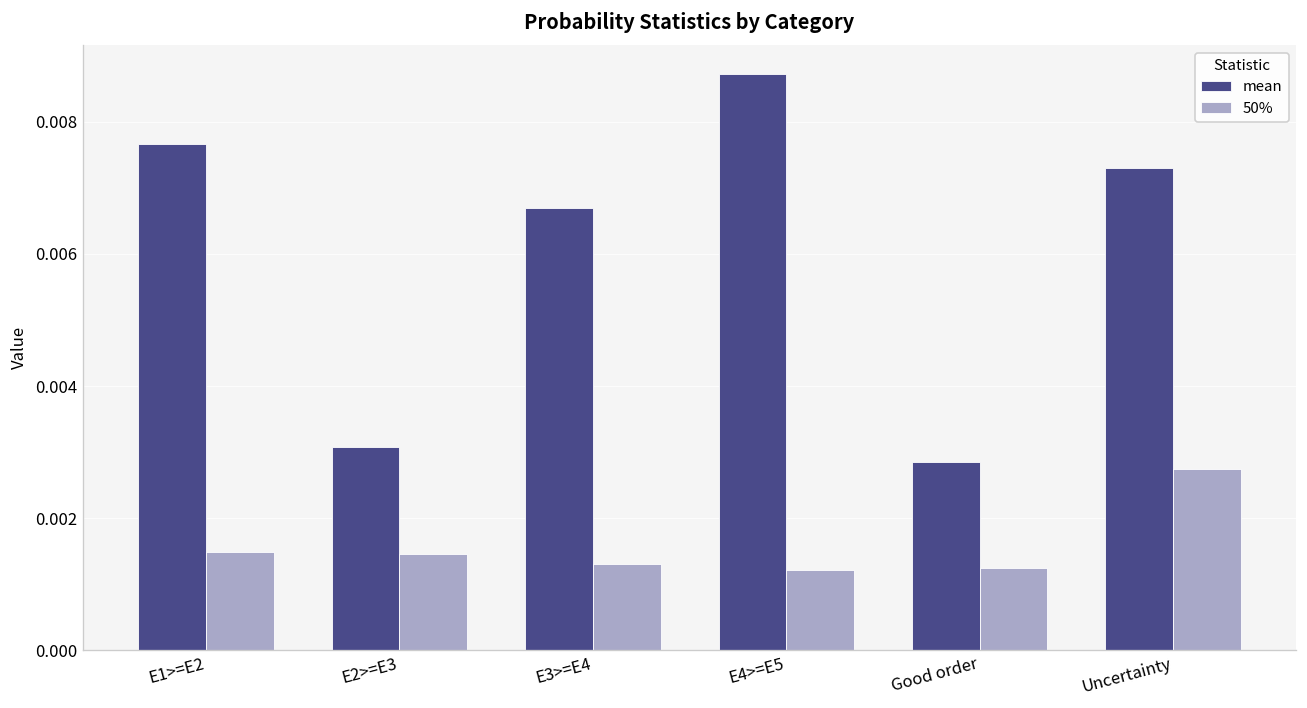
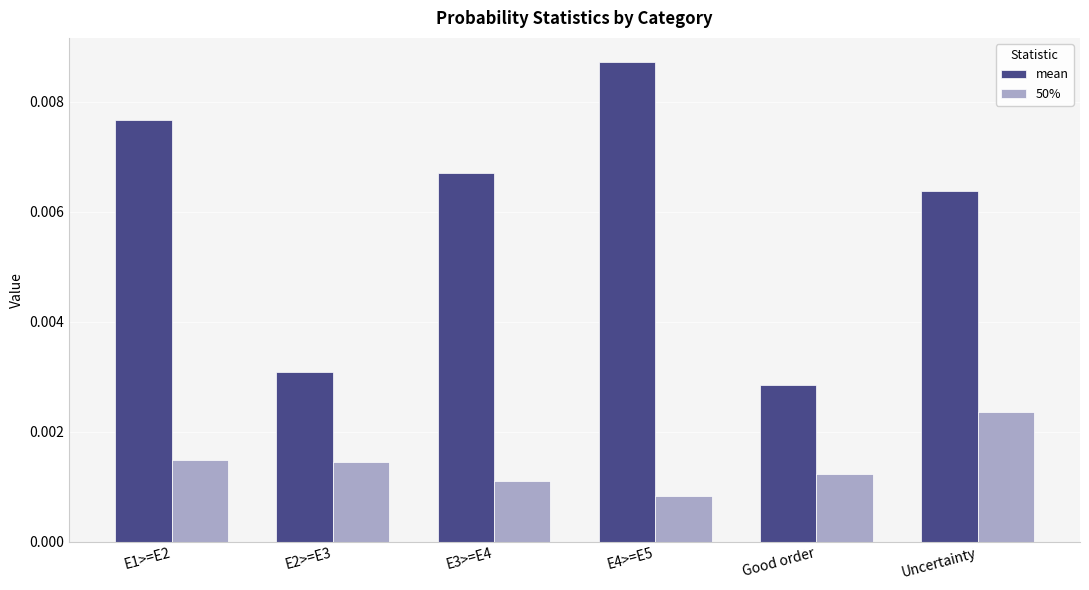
  {
    "mean": {
      "E1>=E2": 0.0077,
      "E2>=E3": 0.0031,
      "E3>=E4": 0.0067,
      "E4>=E5": 0.0087,
      "Good order": 0.0029,
-     "Uncertainty": 0.0073
+     "Uncertainty": 0.0064
    },
    "50%": {
      "E1>=E2": 0.0015,
      "E2>=E3": 0.0014,
-     "E3>=E4": 0.0013,
-     "E4>=E5": 0.0012,
+     "E3>=E4": 0.0011,
+     "E4>=E5": 0.0008,
      "Good order": 0.0012,
-     "Uncertainty": 0.0027
+     "Uncertainty": 0.0024
    }
  }
